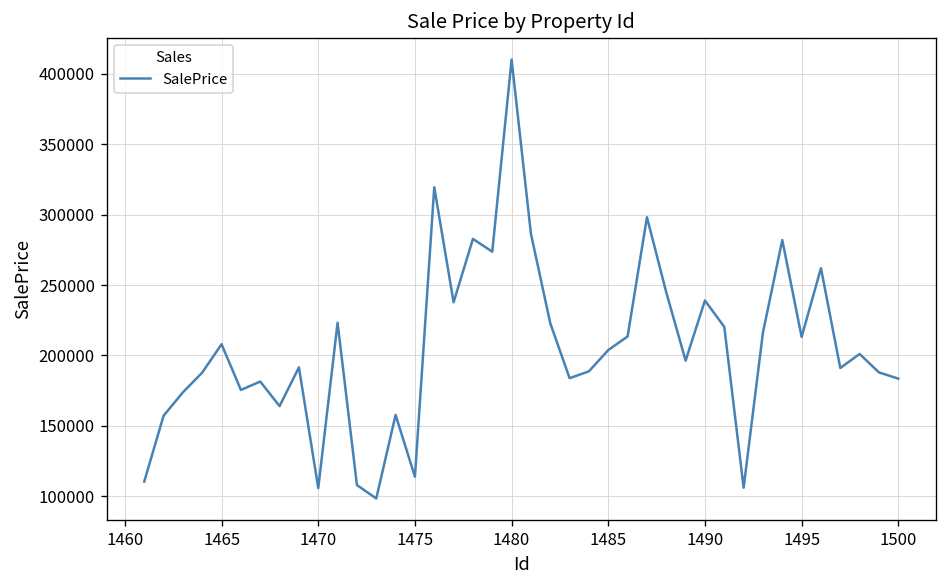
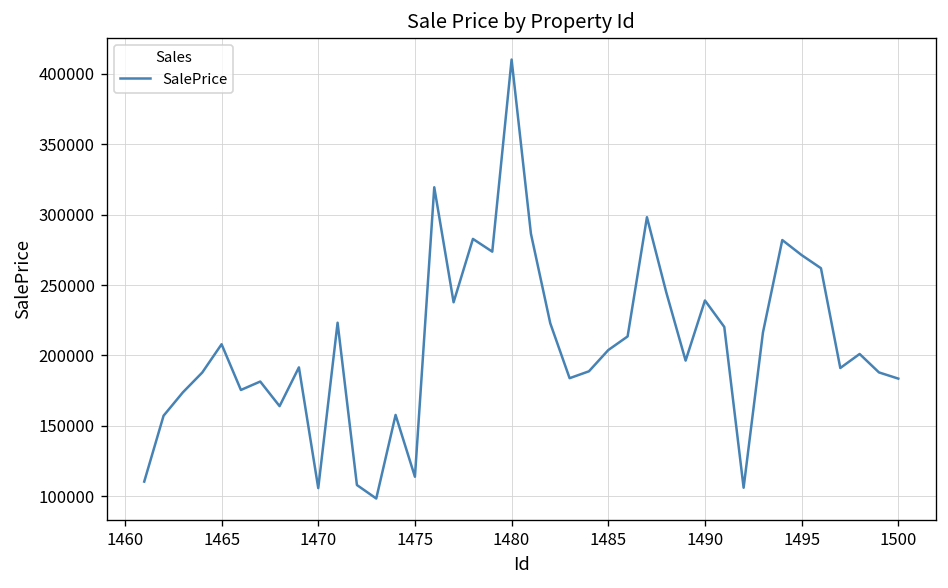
  {
    "1465": 208000,
    "1470": 106000,
    "1475": 114000,
    "1480": 410000,
    "1485": 204000,
    "1490": 239000,
-   "1495": 213000,
+   "1495": 271000,
    "1500": 184000
  }
